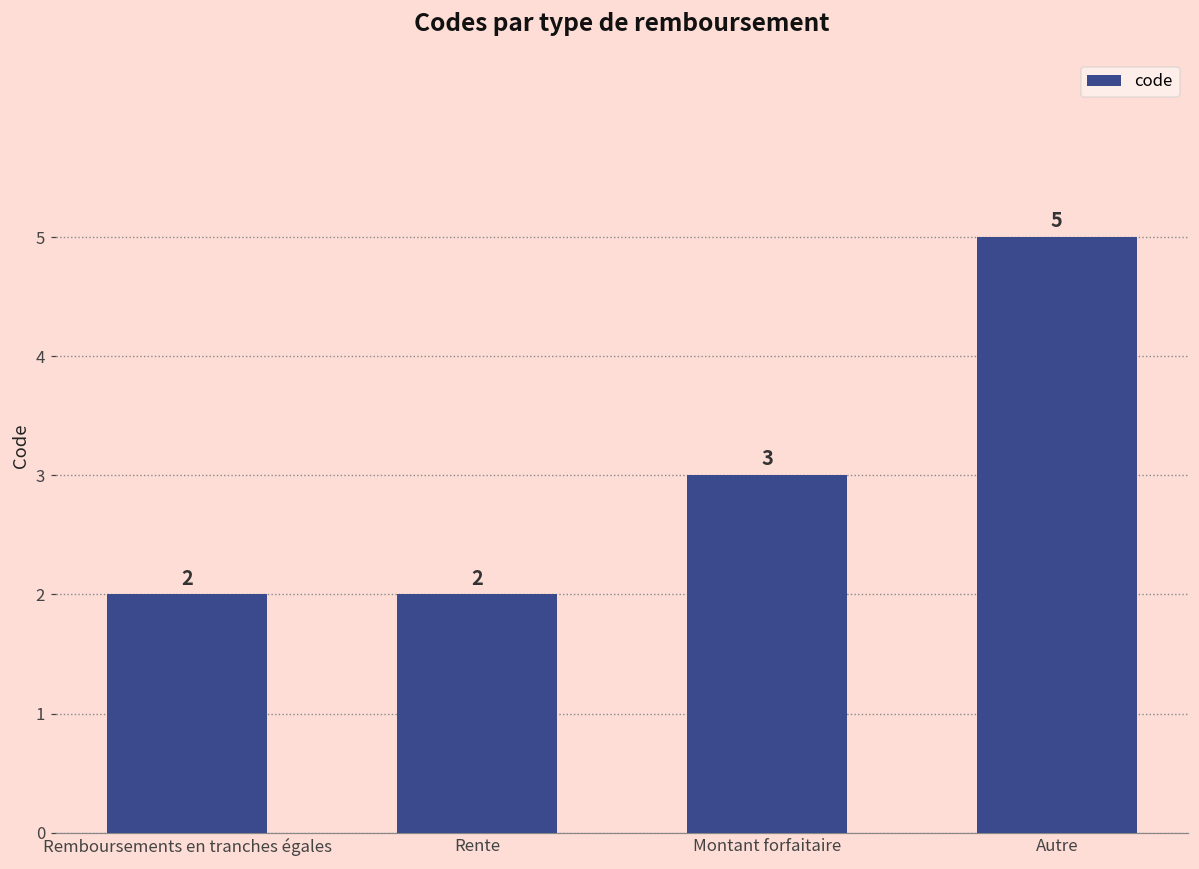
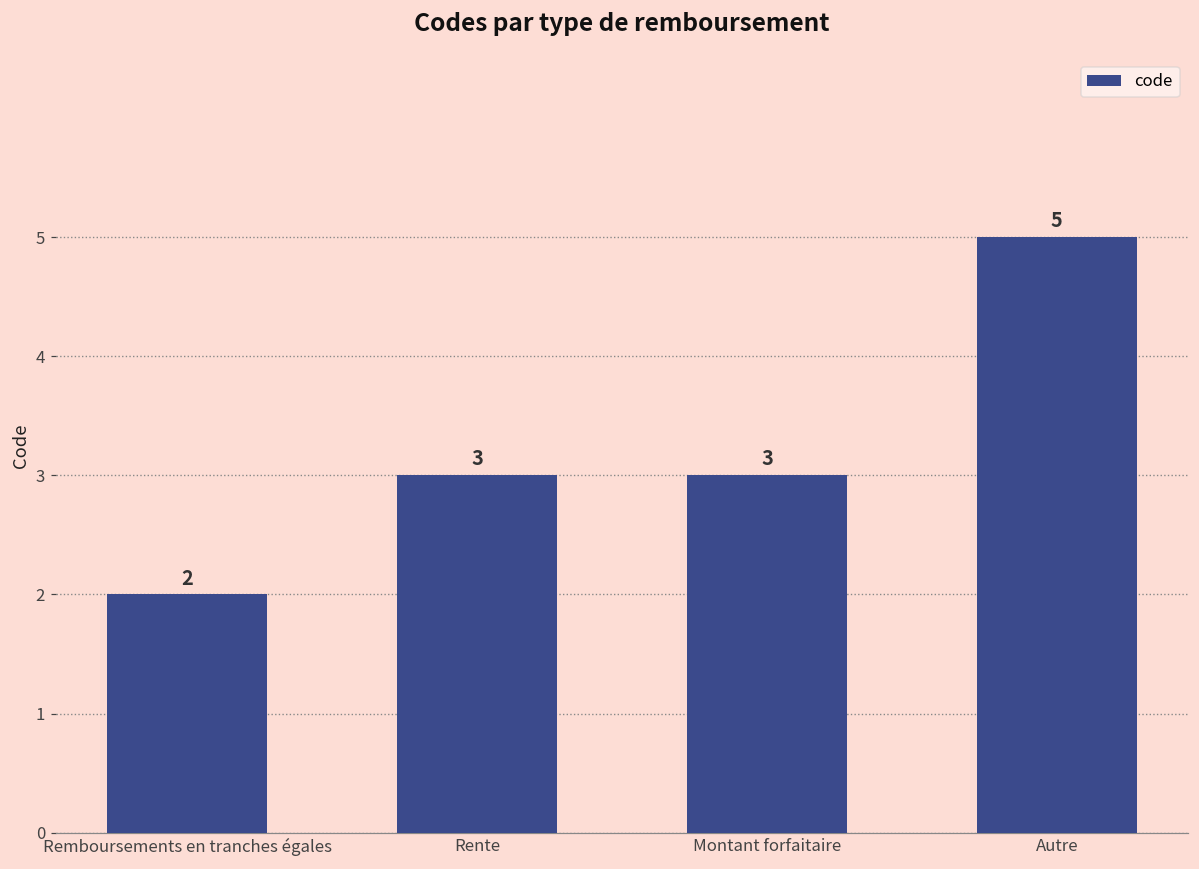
  {
    "Remboursements en tranches égales": 2,
-   "Rente": 2,
+   "Rente": 3,
    "Montant forfaitaire": 3,
    "Autre": 5
  }
